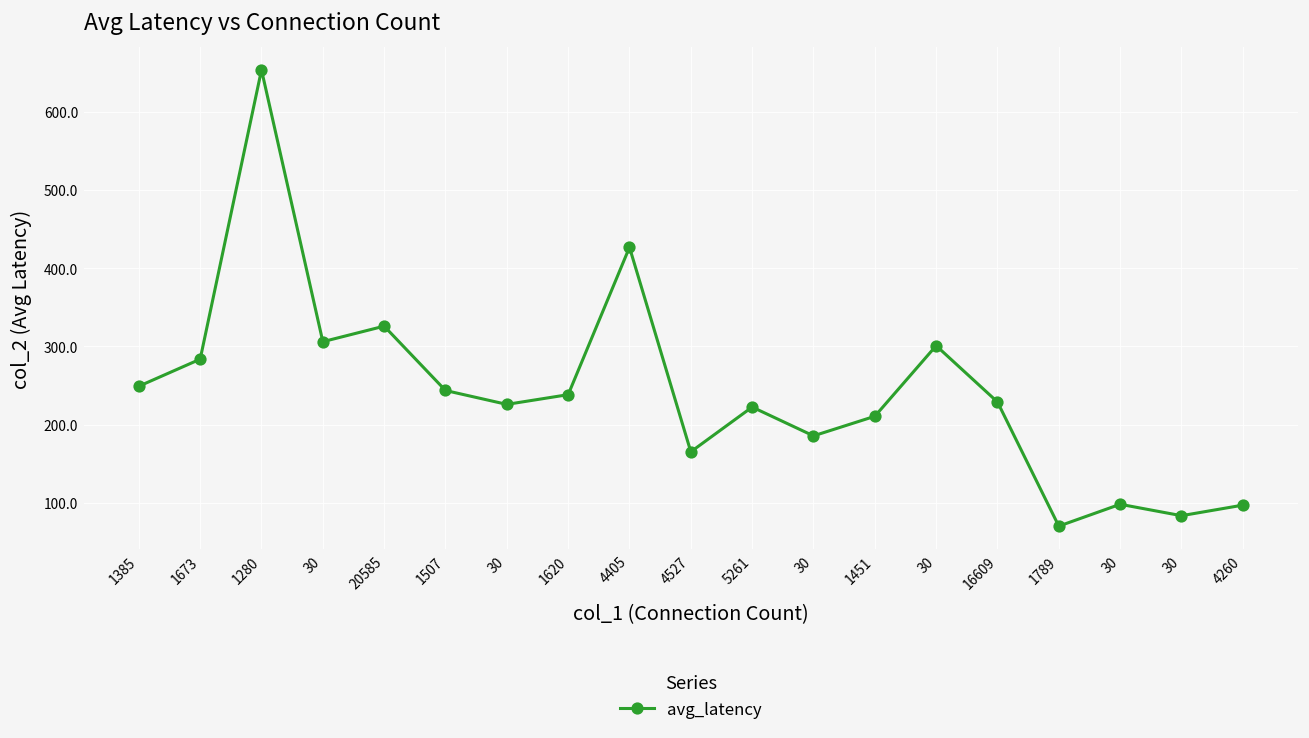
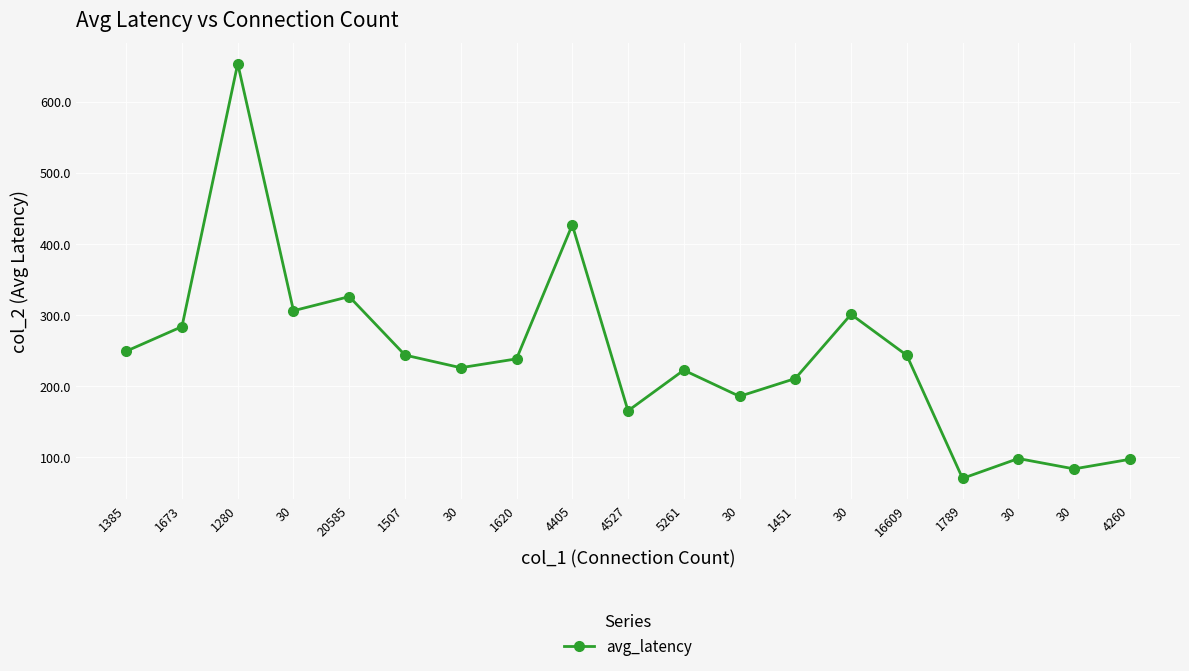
  {
    "1385": 250,
    "1673": 280,
    "1280": 650,
    "20585": 330,
    "1507": 240,
    "1620": 240,
    "4405": 430,
    "4527": 170,
    "5261": 220,
    "1451": 210,
-   "16609": 230,
+   "16609": 240,
    "1789": 70,
    "4260": 100
  }
